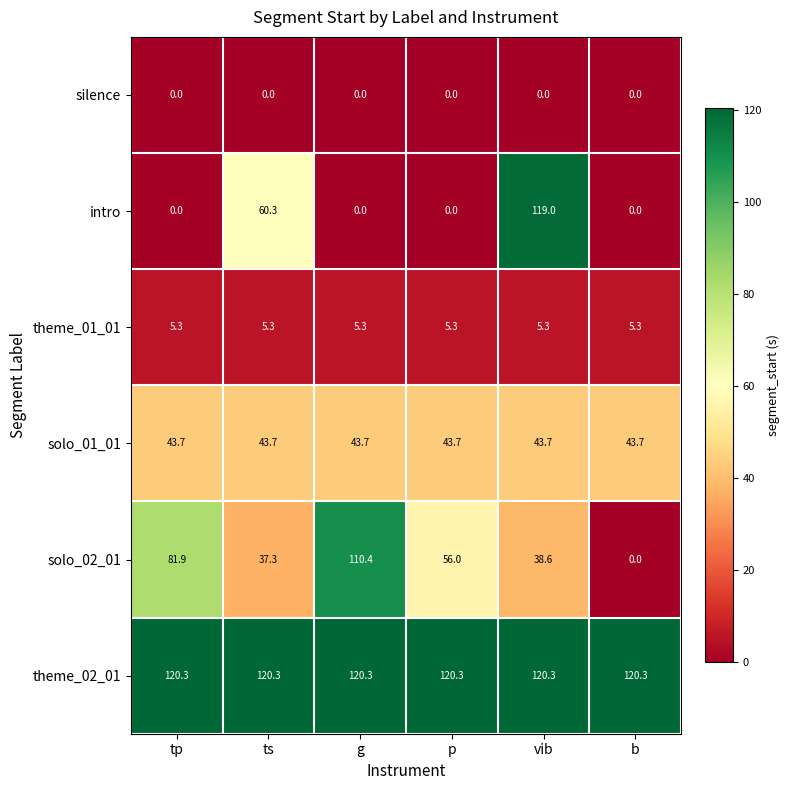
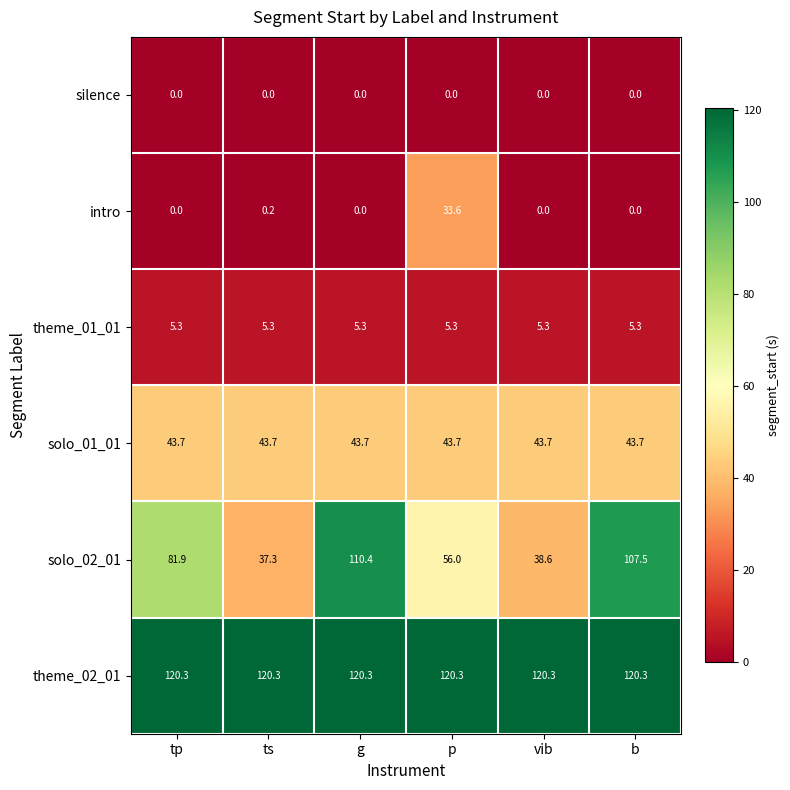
  {
    "silence": {
      "tp": 0.0,
      "ts": 0.0,
      "g": 0.0,
      "p": 0.0,
      "vib": 0.0,
      "b": 0.0
    },
    "intro": {
      "tp": 0.0,
-     "ts": 60.3,
+     "ts": 0.2,
      "g": 0.0,
-     "p": 0.0,
-     "vib": 119.0,
+     "p": 33.6,
+     "vib": 0.0,
      "b": 0.0
    },
    "theme_01_01": {
      "tp": 5.3,
      "ts": 5.3,
      "g": 5.3,
      "p": 5.3,
      "vib": 5.3,
      "b": 5.3
    },
    "solo_01_01": {
      "tp": 43.7,
      "ts": 43.7,
      "g": 43.7,
      "p": 43.7,
      "vib": 43.7,
      "b": 43.7
    },
    "solo_02_01": {
      "tp": 81.9,
      "ts": 37.3,
      "g": 110.4,
      "p": 56.0,
      "vib": 38.6,
-     "b": 0.0
+     "b": 107.5
    },
    "theme_02_01": {
      "tp": 120.3,
      "ts": 120.3,
      "g": 120.3,
      "p": 120.3,
      "vib": 120.3,
      "b": 120.3
    }
  }
